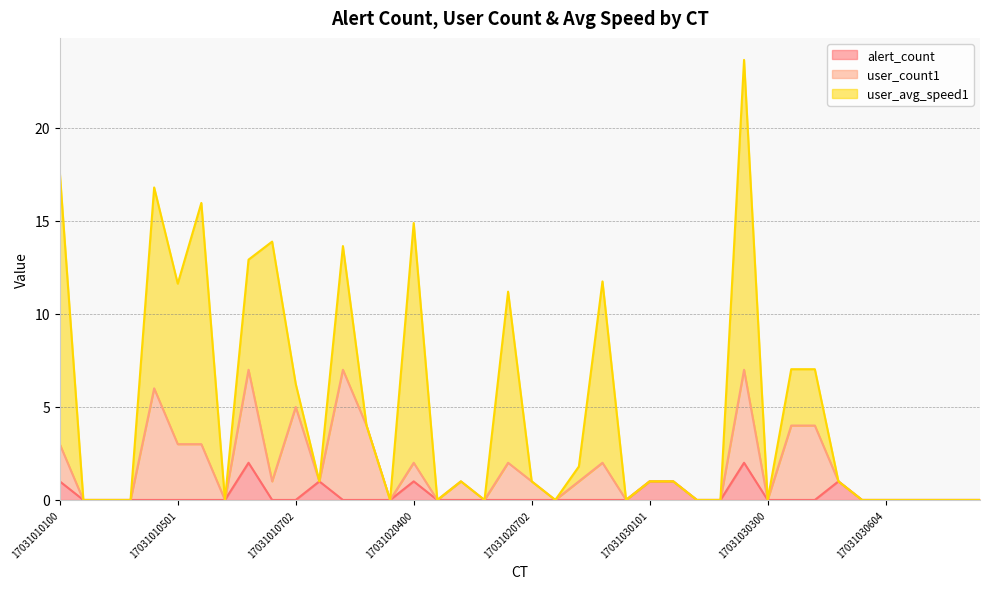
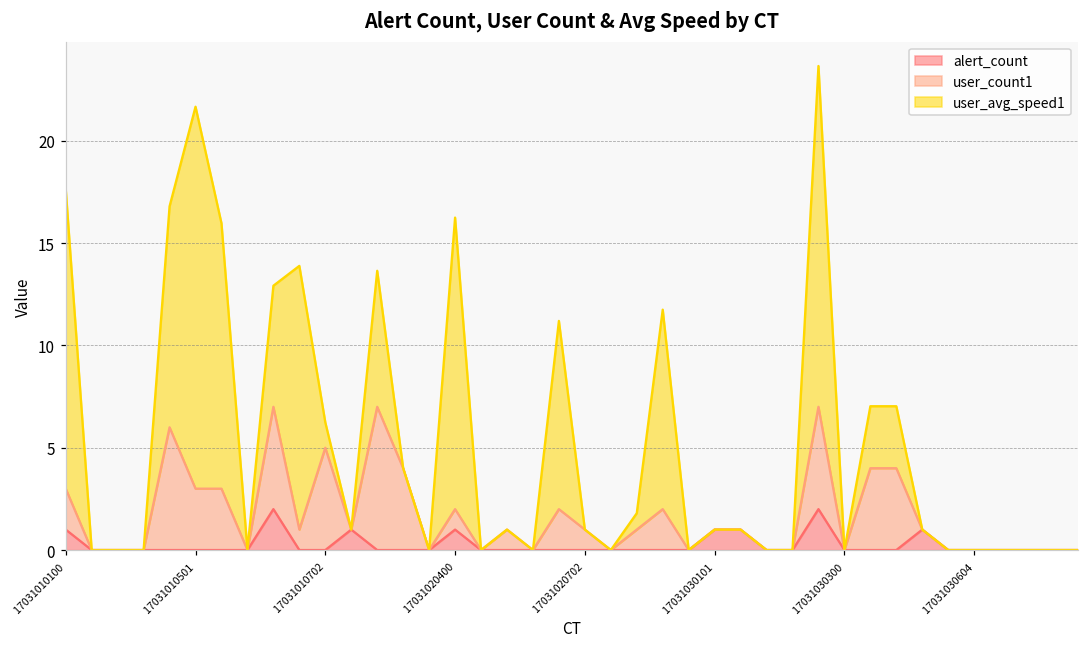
  {
    "user_avg_speed1": {
      "17031010100": 14.6,
-     "17031010501": 8.6,
+     "17031010501": 18.7,
      "17031010702": 1.2,
-     "17031020400": 12.9
+     "17031020400": 14.3
    }
  }
